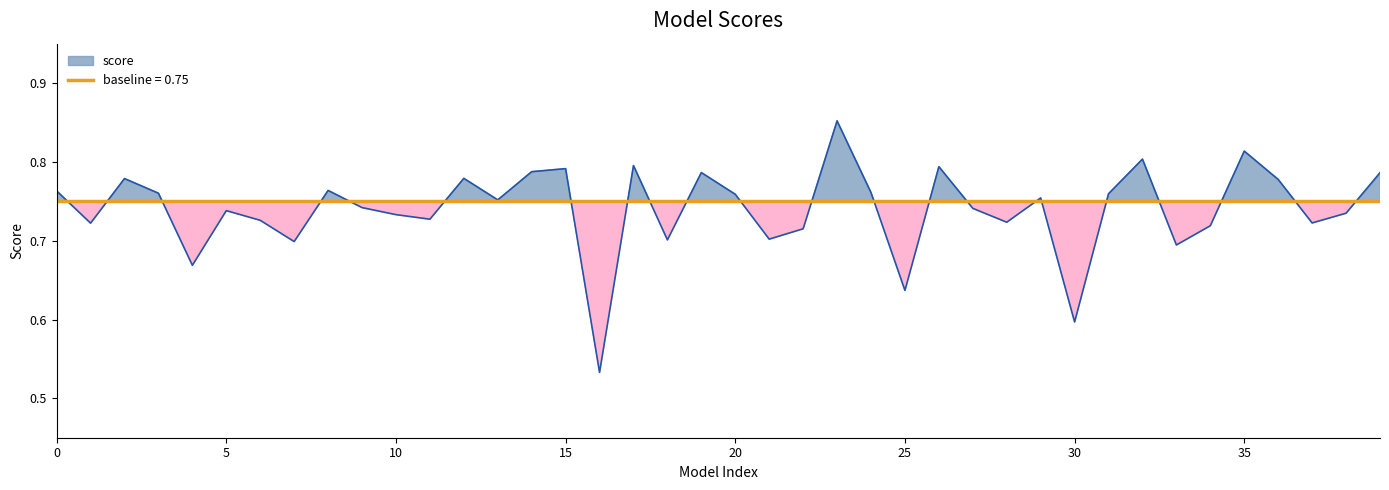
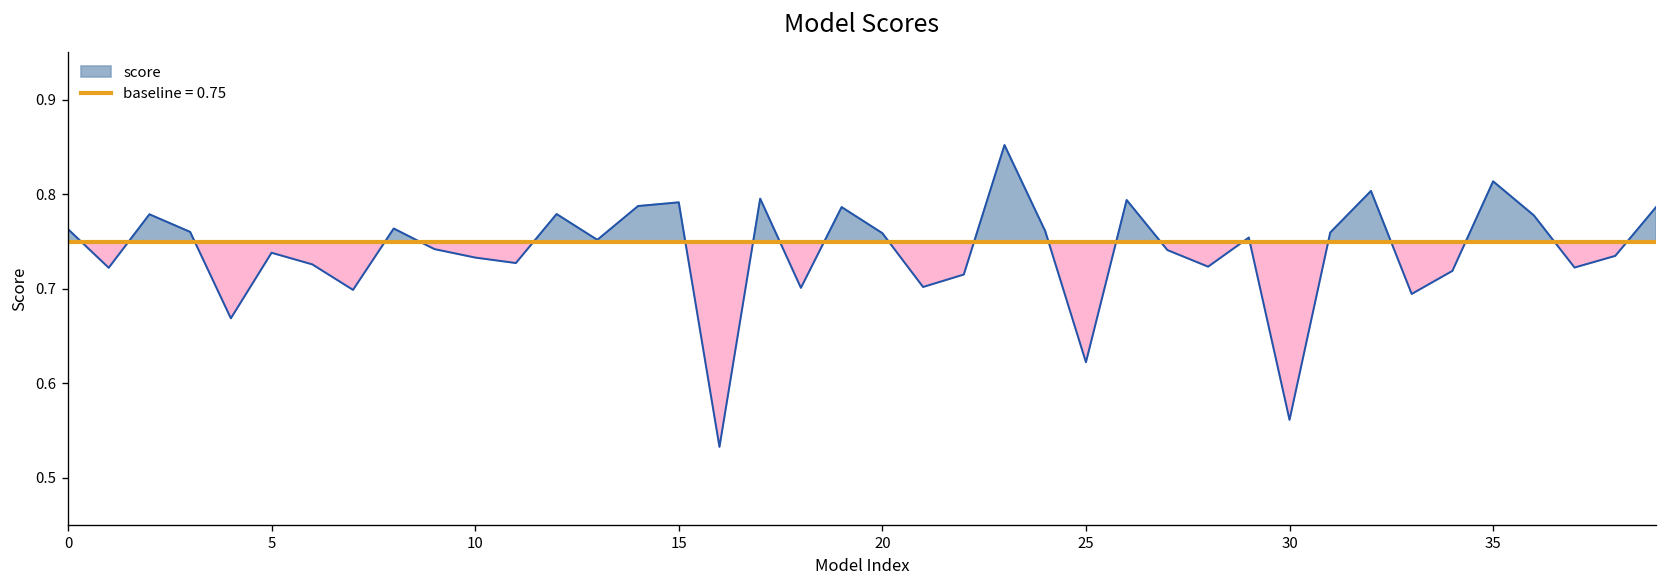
  {
    "0": 0.76,
    "5": 0.74,
    "10": 0.73,
    "15": 0.79,
    "20": 0.76,
-   "25": 0.64,
-   "30": 0.60,
+   "25": 0.62,
+   "30": 0.56,
    "35": 0.81
  }
